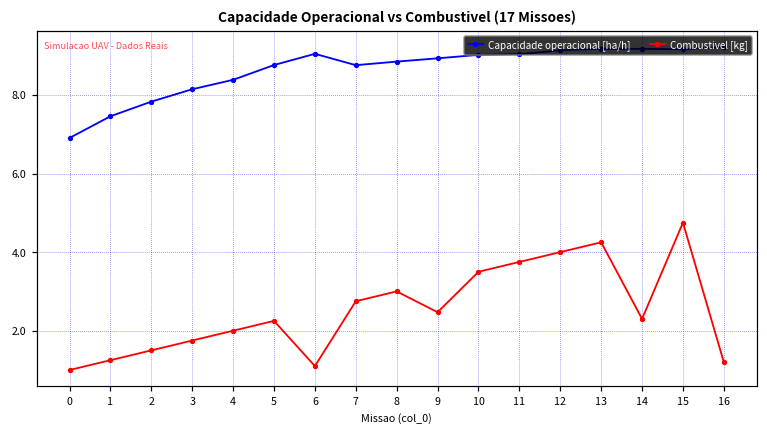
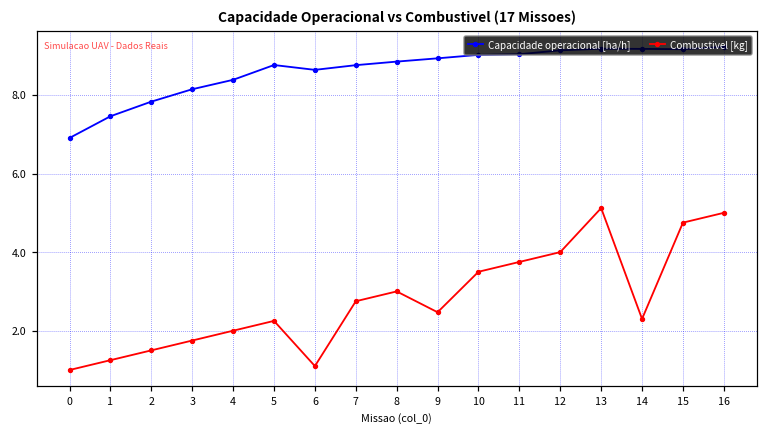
  {
    "Capacidade operacional [ha/h]": {
      "0": 6.9,
      "1": 7.5,
      "2": 7.8,
      "3": 8.1,
      "4": 8.4,
      "5": 8.8,
-     "6": 9.0,
+     "6": 8.6,
      "7": 8.8,
      "8": 8.8,
      "9": 8.9,
      "10": 9.0,
      "11": 9.0
    },
    "Combustivel [kg]": {
      "0": 1.0,
      "1": 1.3,
      "2": 1.5,
      "3": 1.8,
      "4": 2.0,
      "5": 2.3,
      "6": 1.1,
      "7": 2.8,
      "8": 3.0,
      "9": 2.5,
      "10": 3.5,
      "11": 3.8,
      "12": 4.0,
-     "13": 4.3,
+     "13": 5.1,
      "14": 2.3,
      "15": 4.8,
-     "16": 1.2
+     "16": 5.0
    }
  }
